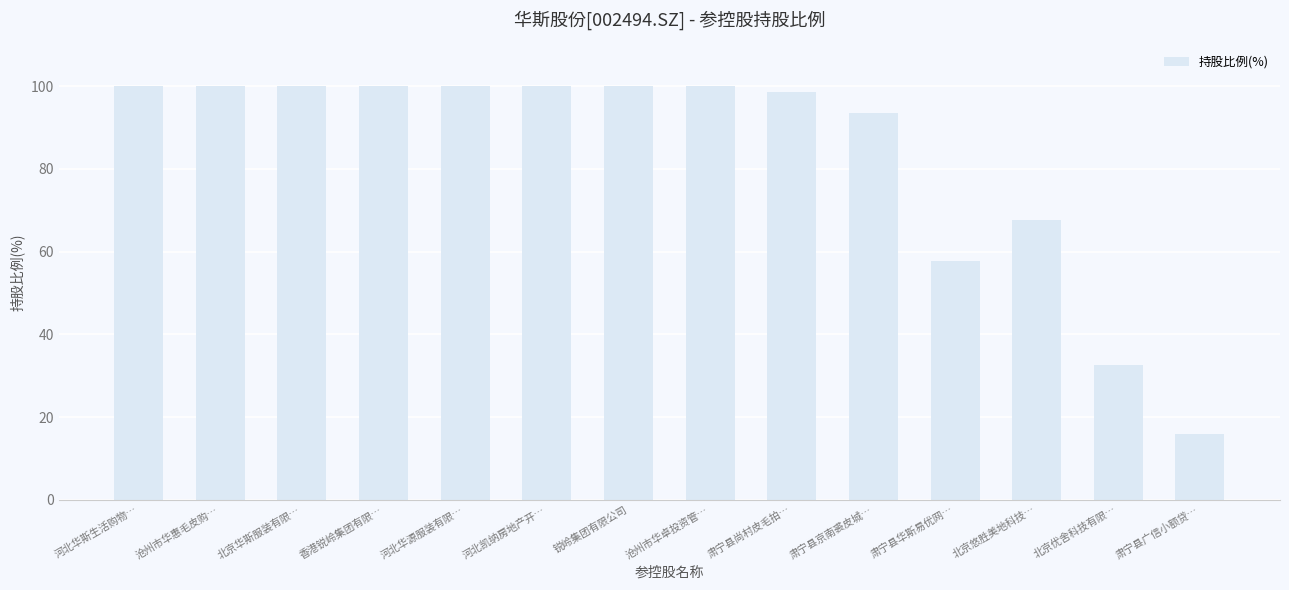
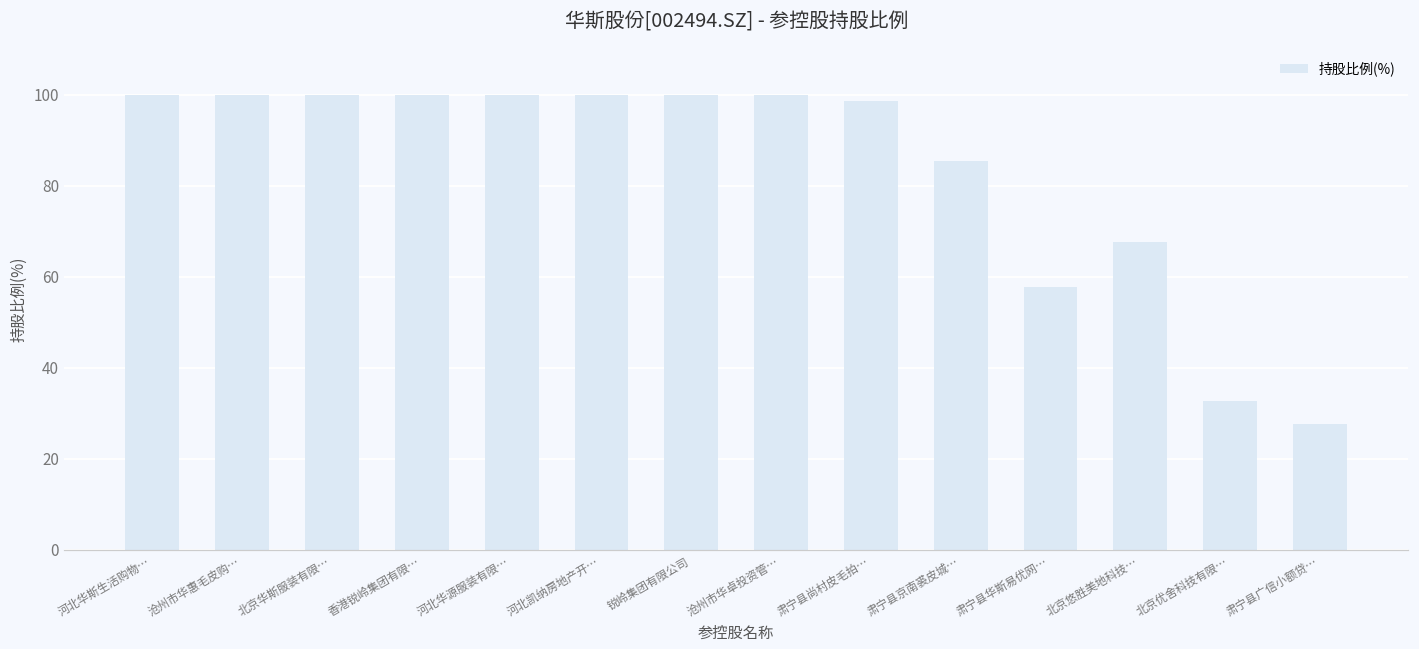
  {
    "河北华斯生活购物…": 100,
    "沧州市华惠毛皮购…": 100,
    "北京华斯服装有限…": 100,
    "香港锐岭集团有限…": 100,
    "河北华源服装有限…": 100,
    "河北凯纳房地产开…": 100,
    "锐岭集团有限公司": 100,
    "沧州市华卓投资管…": 100,
    "肃宁县尚村皮毛拍…": 99,
-   "肃宁县京南裘皮城…": 94,
+   "肃宁县京南裘皮城…": 86,
    "肃宁县华斯易优网…": 58,
    "北京悠胜美地科技…": 68,
    "北京优舍科技有限…": 33,
-   "肃宁县广信小额贷…": 16
+   "肃宁县广信小额贷…": 28
  }
